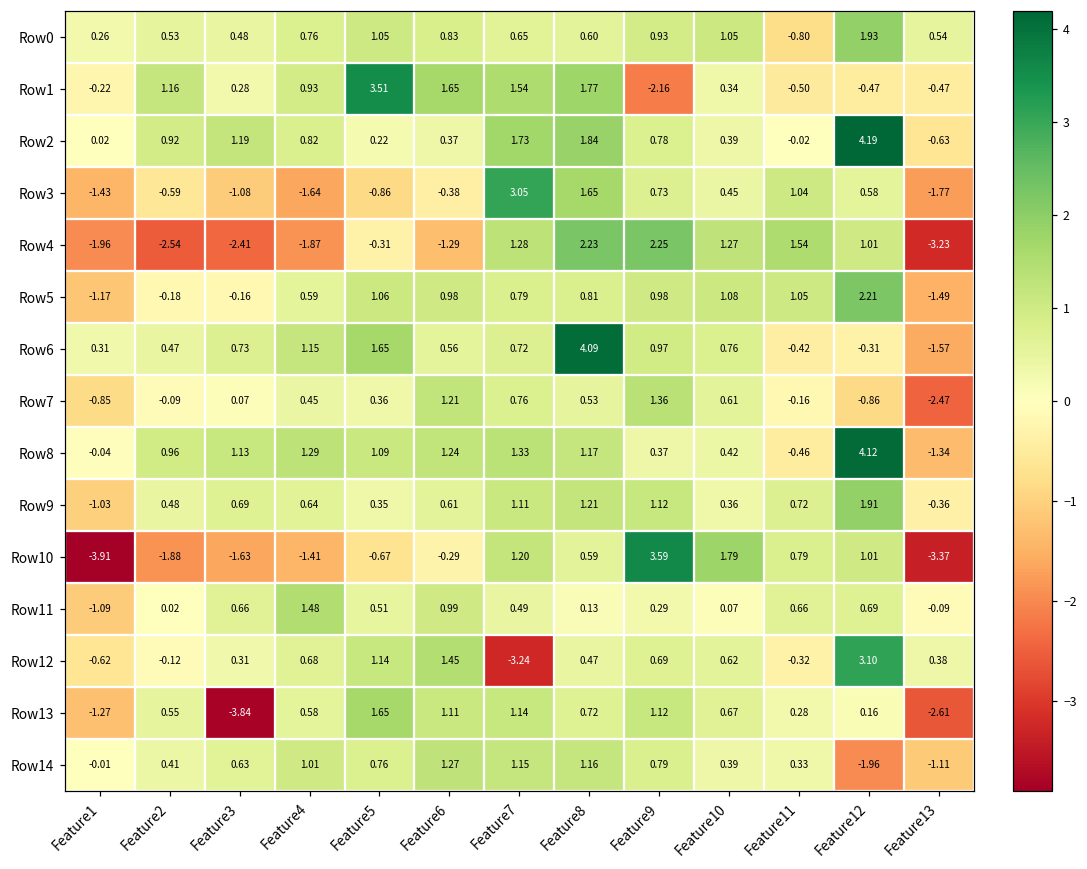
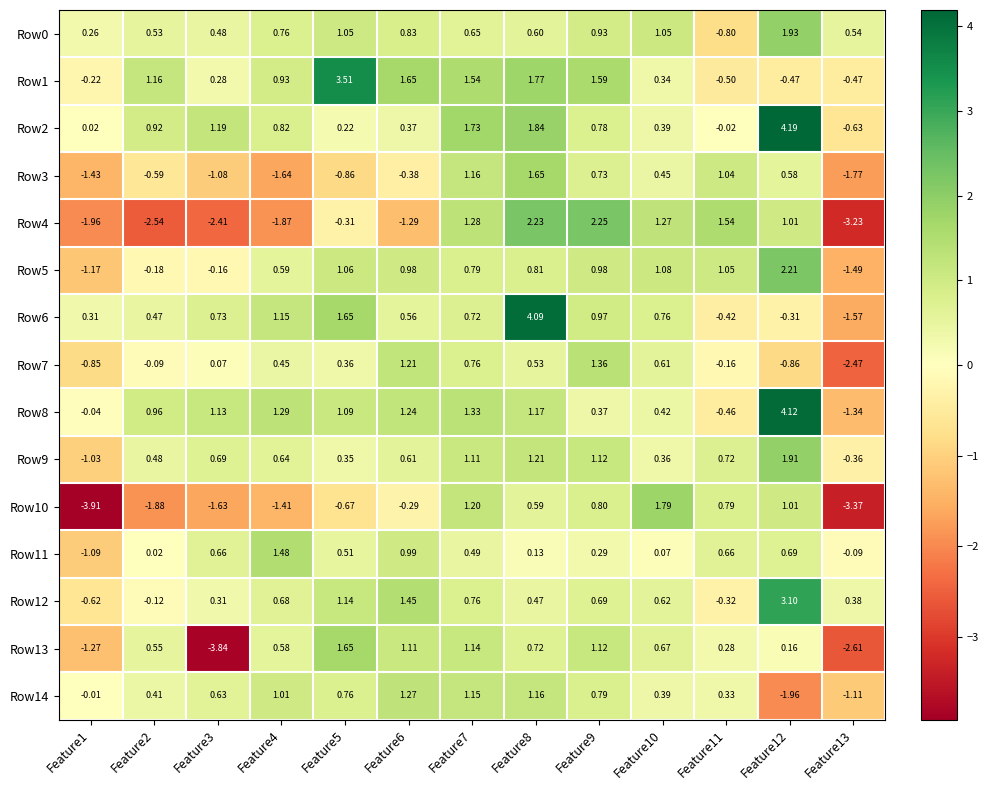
  {
    "Row0": {
      "Feature1": 0.26,
      "Feature2": 0.53,
      "Feature3": 0.48,
      "Feature4": 0.76,
      "Feature5": 1.05,
      "Feature6": 0.83,
      "Feature7": 0.65,
      "Feature8": 0.60,
      "Feature9": 0.93,
      "Feature10": 1.05,
      "Feature11": -0.80,
      "Feature12": 1.93,
      "Feature13": 0.54
    },
    "Row1": {
      "Feature1": -0.22,
      "Feature2": 1.16,
      "Feature3": 0.28,
      "Feature4": 0.93,
      "Feature5": 3.51,
      "Feature6": 1.65,
      "Feature7": 1.54,
      "Feature8": 1.77,
-     "Feature9": -2.16,
+     "Feature9": 1.59,
      "Feature10": 0.34,
      "Feature11": -0.50,
      "Feature12": -0.47,
      "Feature13": -0.47
    },
    "Row2": {
      "Feature1": 0.02,
      "Feature2": 0.92,
      "Feature3": 1.19,
      "Feature4": 0.82,
      "Feature5": 0.22,
      "Feature6": 0.37,
      "Feature7": 1.73,
      "Feature8": 1.84,
      "Feature9": 0.78,
      "Feature10": 0.39,
      "Feature11": -0.02,
      "Feature12": 4.19,
      "Feature13": -0.63
    },
    "Row3": {
      "Feature1": -1.43,
      "Feature2": -0.59,
      "Feature3": -1.08,
      "Feature4": -1.64,
      "Feature5": -0.86,
      "Feature6": -0.38,
-     "Feature7": 3.05,
+     "Feature7": 1.16,
      "Feature8": 1.65,
      "Feature9": 0.73,
      "Feature10": 0.45,
      "Feature11": 1.04,
      "Feature12": 0.58,
      "Feature13": -1.77
    },
    "Row4": {
      "Feature1": -1.96,
      "Feature2": -2.54,
      "Feature3": -2.41,
      "Feature4": -1.87,
      "Feature5": -0.31,
      "Feature6": -1.29,
      "Feature7": 1.28,
      "Feature8": 2.23,
      "Feature9": 2.25,
      "Feature10": 1.27,
      "Feature11": 1.54,
      "Feature12": 1.01,
      "Feature13": -3.23
    },
    "Row5": {
      "Feature1": -1.17,
      "Feature2": -0.18,
      "Feature3": -0.16,
      "Feature4": 0.59,
      "Feature5": 1.06,
      "Feature6": 0.98,
      "Feature7": 0.79,
      "Feature8": 0.81,
      "Feature9": 0.98,
      "Feature10": 1.08,
      "Feature11": 1.05,
      "Feature12": 2.21,
      "Feature13": -1.49
    },
    "Row6": {
      "Feature1": 0.31,
      "Feature2": 0.47,
      "Feature3": 0.73,
      "Feature4": 1.15,
      "Feature5": 1.65,
      "Feature6": 0.56,
      "Feature7": 0.72,
      "Feature8": 4.09,
      "Feature9": 0.97,
      "Feature10": 0.76,
      "Feature11": -0.42,
      "Feature12": -0.31,
      "Feature13": -1.57
    },
    "Row7": {
      "Feature1": -0.85,
      "Feature2": -0.09,
      "Feature3": 0.07,
      "Feature4": 0.45,
      "Feature5": 0.36,
      "Feature6": 1.21,
      "Feature7": 0.76,
      "Feature8": 0.53,
      "Feature9": 1.36,
      "Feature10": 0.61,
      "Feature11": -0.16,
      "Feature12": -0.86,
      "Feature13": -2.47
    },
    "Row8": {
      "Feature1": -0.04,
      "Feature2": 0.96,
      "Feature3": 1.13,
      "Feature4": 1.29,
      "Feature5": 1.09,
      "Feature6": 1.24,
      "Feature7": 1.33,
      "Feature8": 1.17,
      "Feature9": 0.37,
      "Feature10": 0.42,
      "Feature11": -0.46,
      "Feature12": 4.12,
      "Feature13": -1.34
    },
    "Row9": {
      "Feature1": -1.03,
      "Feature2": 0.48,
      "Feature3": 0.69,
      "Feature4": 0.64,
      "Feature5": 0.35,
      "Feature6": 0.61,
      "Feature7": 1.11,
      "Feature8": 1.21,
      "Feature9": 1.12,
      "Feature10": 0.36,
      "Feature11": 0.72,
      "Feature12": 1.91,
      "Feature13": -0.36
    },
    "Row10": {
      "Feature1": -3.91,
      "Feature2": -1.88,
      "Feature3": -1.63,
      "Feature4": -1.41,
      "Feature5": -0.67,
      "Feature6": -0.29,
      "Feature7": 1.20,
      "Feature8": 0.59,
-     "Feature9": 3.59,
+     "Feature9": 0.80,
      "Feature10": 1.79,
      "Feature11": 0.79,
      "Feature12": 1.01,
      "Feature13": -3.37
    },
    "Row11": {
      "Feature1": -1.09,
      "Feature2": 0.02,
      "Feature3": 0.66,
      "Feature4": 1.48,
      "Feature5": 0.51,
      "Feature6": 0.99,
      "Feature7": 0.49,
      "Feature8": 0.13,
      "Feature9": 0.29,
      "Feature10": 0.07,
      "Feature11": 0.66,
      "Feature12": 0.69,
      "Feature13": -0.09
    },
    "Row12": {
      "Feature1": -0.62,
      "Feature2": -0.12,
      "Feature3": 0.31,
      "Feature4": 0.68,
      "Feature5": 1.14,
      "Feature6": 1.45,
-     "Feature7": -3.24,
+     "Feature7": 0.76,
      "Feature8": 0.47,
      "Feature9": 0.69,
      "Feature10": 0.62,
      "Feature11": -0.32,
      "Feature12": 3.10,
      "Feature13": 0.38
    },
    "Row13": {
      "Feature1": -1.27,
      "Feature2": 0.55,
      "Feature3": -3.84,
      "Feature4": 0.58,
      "Feature5": 1.65,
      "Feature6": 1.11,
      "Feature7": 1.14,
      "Feature8": 0.72,
      "Feature9": 1.12,
      "Feature10": 0.67,
      "Feature11": 0.28,
      "Feature12": 0.16,
      "Feature13": -2.61
    },
    "Row14": {
      "Feature1": -0.01,
      "Feature2": 0.41,
      "Feature3": 0.63,
      "Feature4": 1.01,
      "Feature5": 0.76,
      "Feature6": 1.27,
      "Feature7": 1.15,
      "Feature8": 1.16,
      "Feature9": 0.79,
      "Feature10": 0.39,
      "Feature11": 0.33,
      "Feature12": -1.96,
      "Feature13": -1.11
    }
  }
